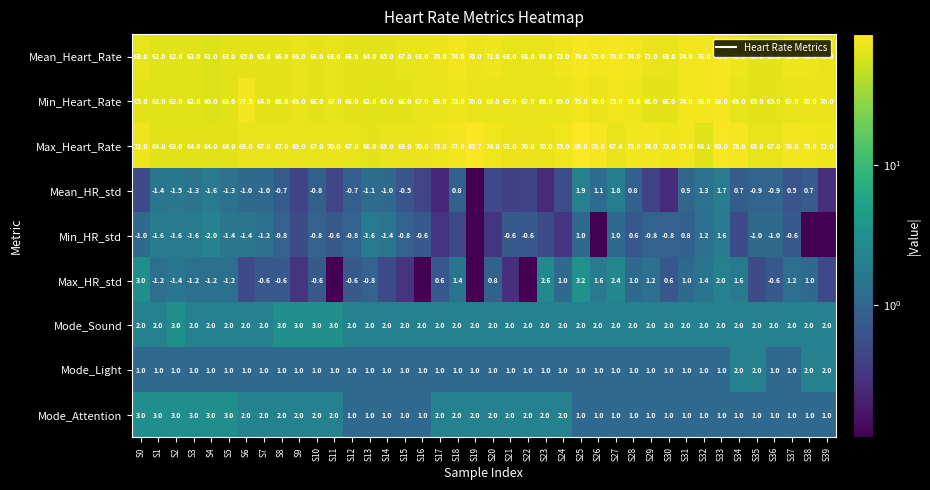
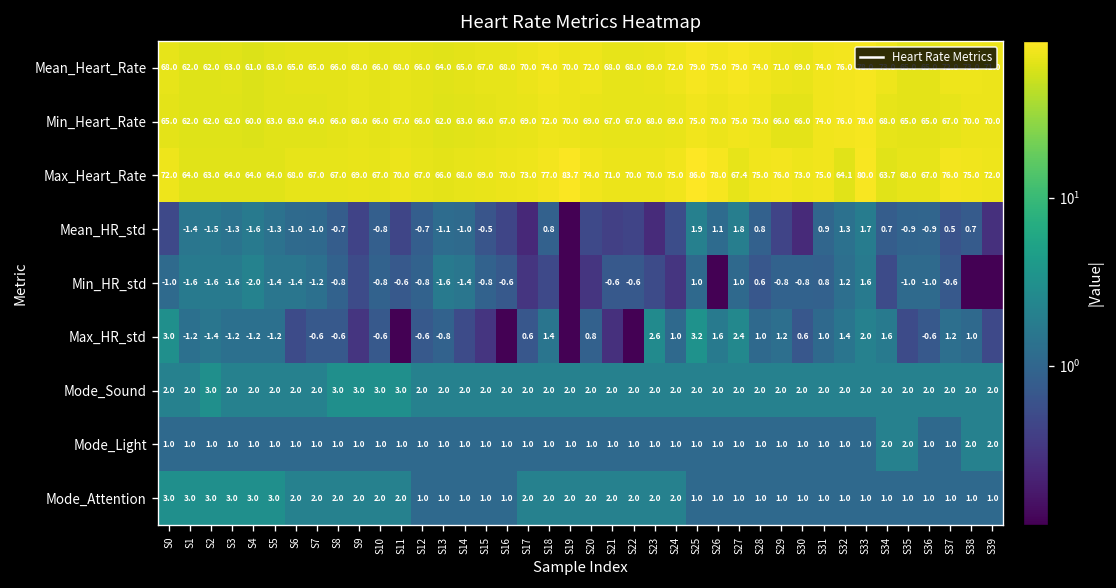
  {
    "Min_Heart_Rate": {
      "S0": 65.0,
      "S1": 62.0,
      "S2": 62.0,
      "S3": 62.0,
      "S4": 60.0,
      "S5": 63.0,
-     "S6": 77.5,
+     "S6": 63.0,
      "S7": 64.0,
      "S8": 66.0,
      "S9": 68.0,
      "S10": 66.0,
      "S11": 67.0,
      "S12": 66.0,
      "S13": 62.0,
      "S14": 63.0,
      "S15": 66.0,
      "S16": 67.0,
      "S17": 69.0,
      "S18": 72.0,
      "S19": 70.0,
      "S20": 69.0,
      "S21": 67.0,
      "S22": 67.0,
      "S23": 68.0,
      "S24": 69.0,
      "S25": 75.0,
      "S26": 70.0,
      "S27": 75.0,
      "S28": 73.0,
      "S29": 66.0,
      "S30": 66.0,
      "S31": 74.0,
      "S32": 76.0,
      "S33": 78.0,
      "S34": 68.0,
      "S35": 65.0,
      "S36": 65.0,
      "S37": 67.0,
      "S38": 70.0,
      "S39": 70.0
    },
    "Max_Heart_Rate": {
      "S0": 72.0,
      "S1": 64.0,
      "S2": 63.0,
      "S3": 64.0,
      "S4": 64.0,
      "S5": 64.0,
      "S6": 68.0,
      "S7": 67.0,
      "S8": 67.0,
      "S9": 69.0,
      "S10": 67.0,
      "S11": 70.0,
      "S12": 67.0,
      "S13": 66.0,
      "S14": 68.0,
      "S15": 69.0,
      "S16": 70.0,
      "S17": 73.0,
      "S18": 77.0,
      "S19": 83.7,
      "S20": 74.0,
      "S21": 71.0,
      "S22": 70.0,
      "S23": 70.0,
      "S24": 75.0,
      "S25": 86.0,
      "S26": 78.0,
      "S27": 67.4,
      "S28": 75.0,
      "S29": 76.0,
      "S30": 73.0,
      "S31": 75.0,
      "S32": 64.1,
      "S33": 80.0,
-     "S34": 78.0,
+     "S34": 63.7,
      "S35": 68.0,
      "S36": 67.0,
      "S37": 76.0,
      "S38": 75.0,
      "S39": 72.0
    }
  }
